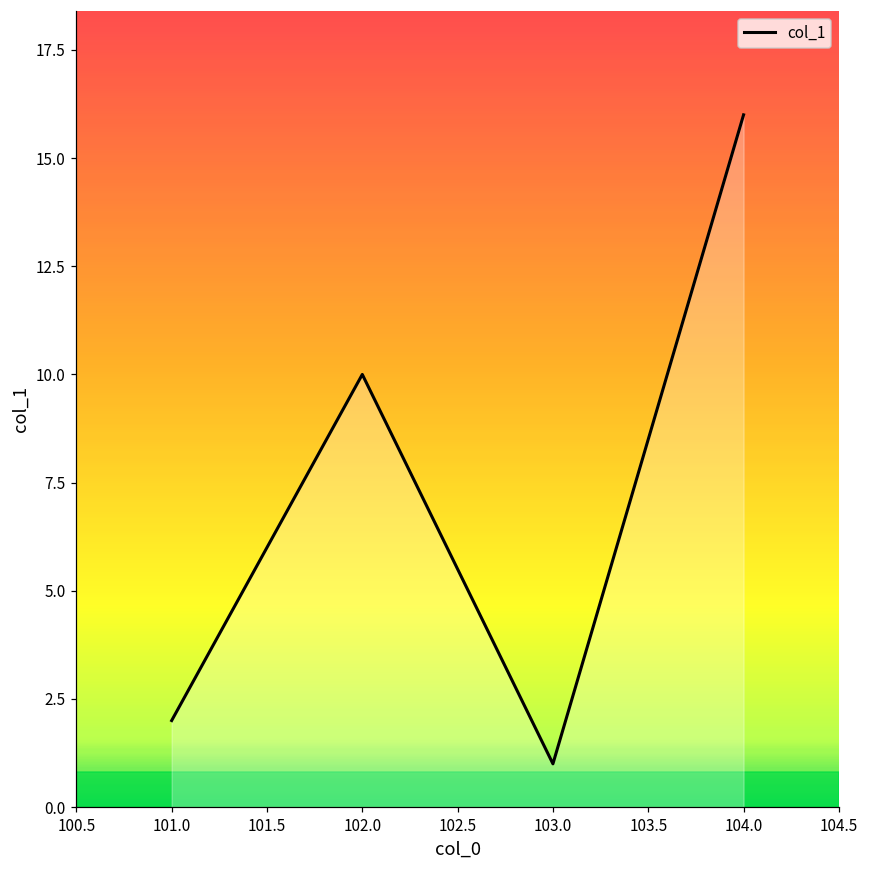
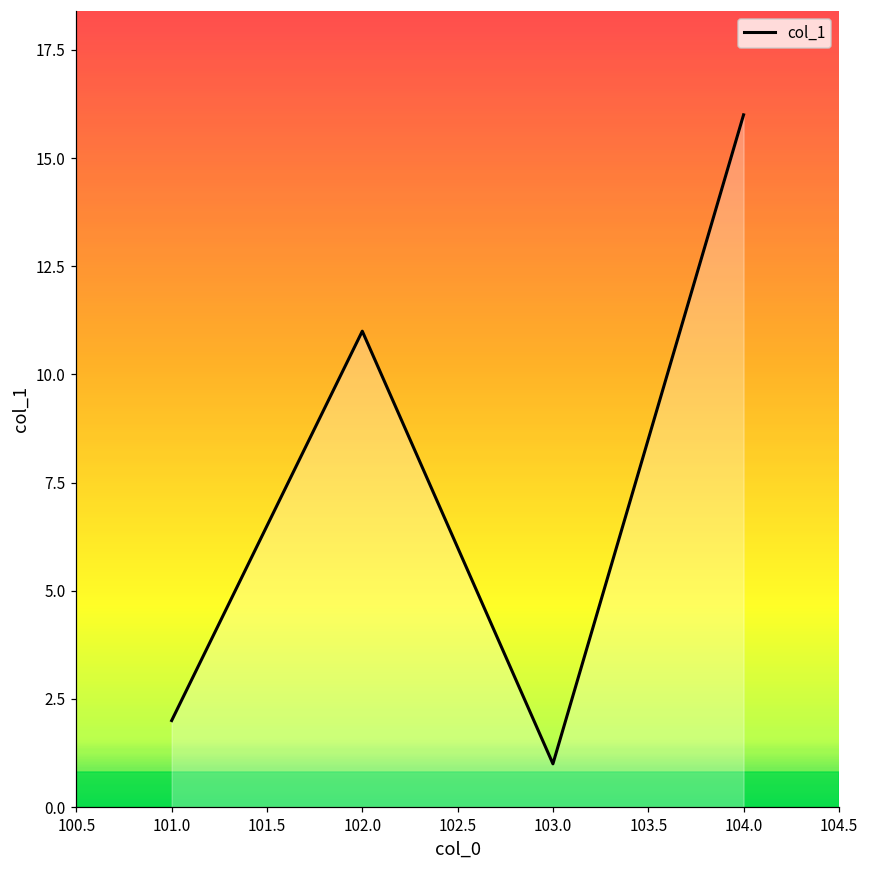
  {
    "101.0": 2,
-   "102.0": 10,
+   "102.0": 11,
    "103.0": 1,
    "104.0": 16
  }
